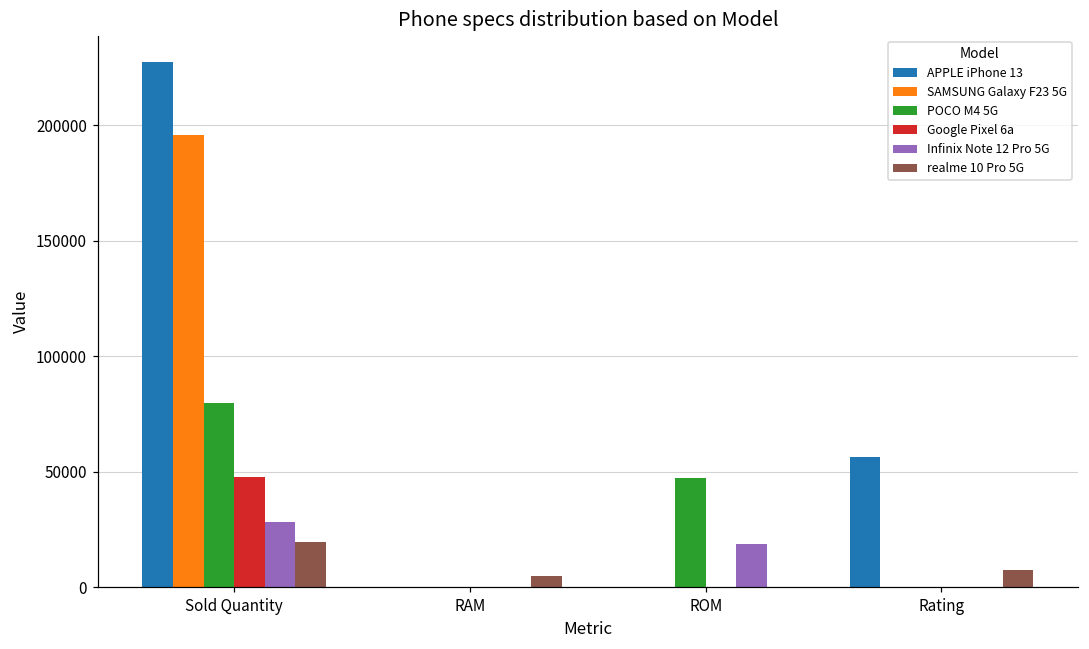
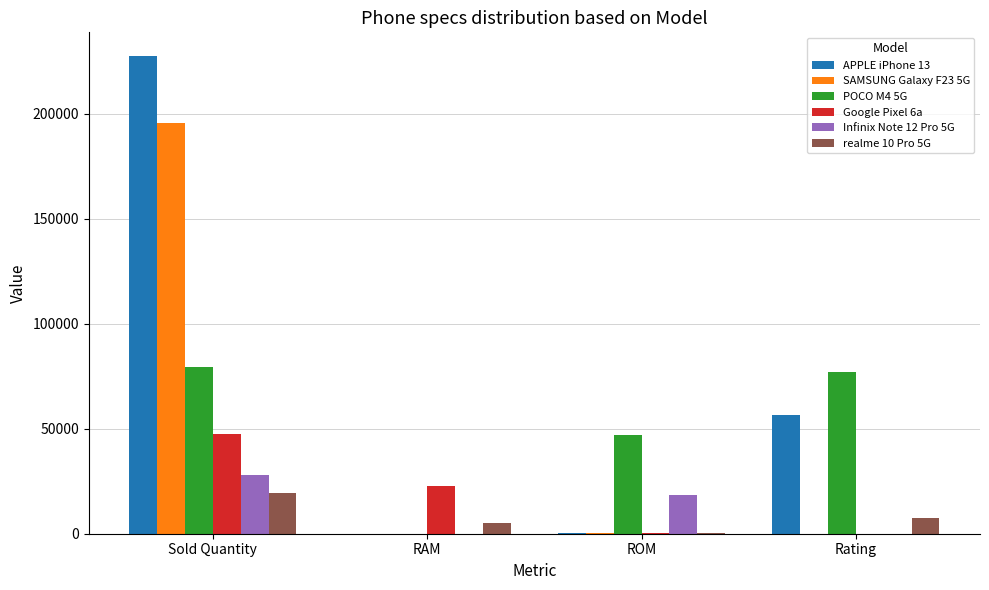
  {
    "APPLE iPhone 13": {
      "Sold Quantity": 227000,
      "RAM": 0,
      "Rating": 56000
    },
    "SAMSUNG Galaxy F23 5G": {
      "Sold Quantity": 196000
    },
    "POCO M4 5G": {
      "Sold Quantity": 79000,
      "ROM": 47000,
-     "Rating": 0
+     "Rating": 77000
    },
    "Google Pixel 6a": {
      "Sold Quantity": 48000,
-     "RAM": 0
+     "RAM": 23000
    },
    "Infinix Note 12 Pro 5G": {
      "Sold Quantity": 28000,
      "ROM": 19000
    },
    "realme 10 Pro 5G": {
      "Sold Quantity": 19000,
      "RAM": 5000,
      "Rating": 7000
    }
  }
